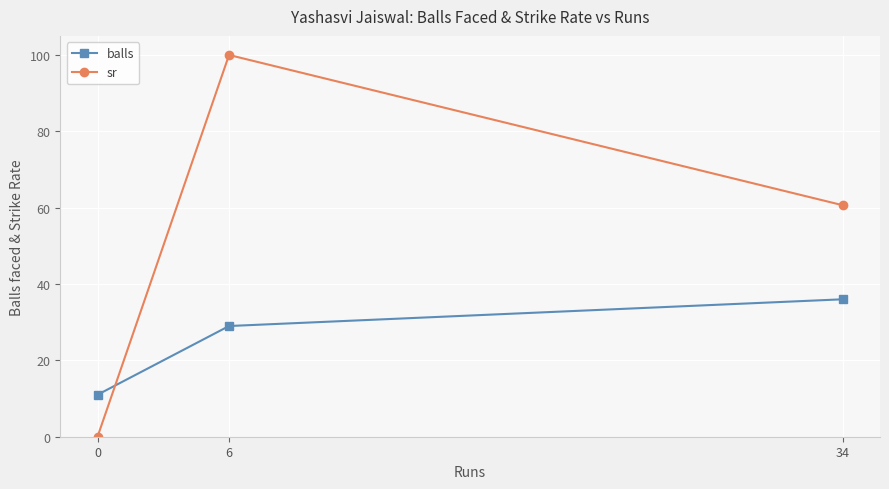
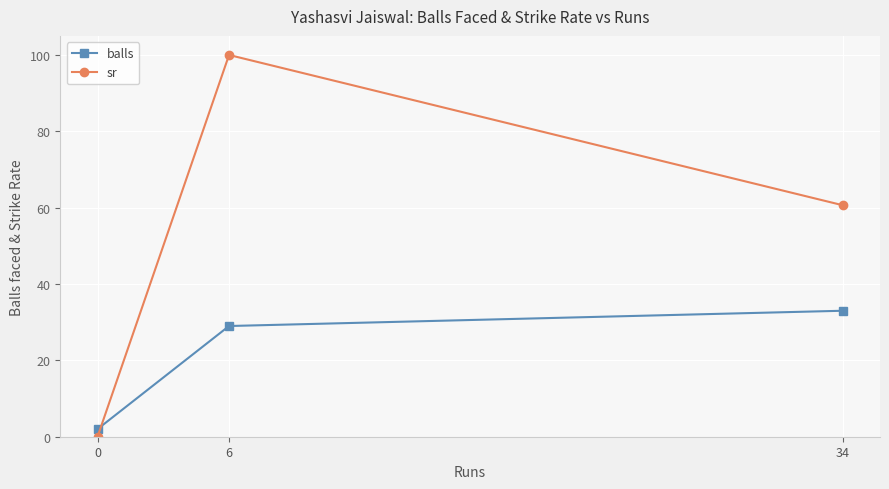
  {
    "balls": {
-     "0": 11,
+     "0": 2,
      "6": 29,
-     "34": 36
+     "34": 33
    },
    "sr": {
      "0": 0,
      "6": 100,
      "34": 61
    }
  }
